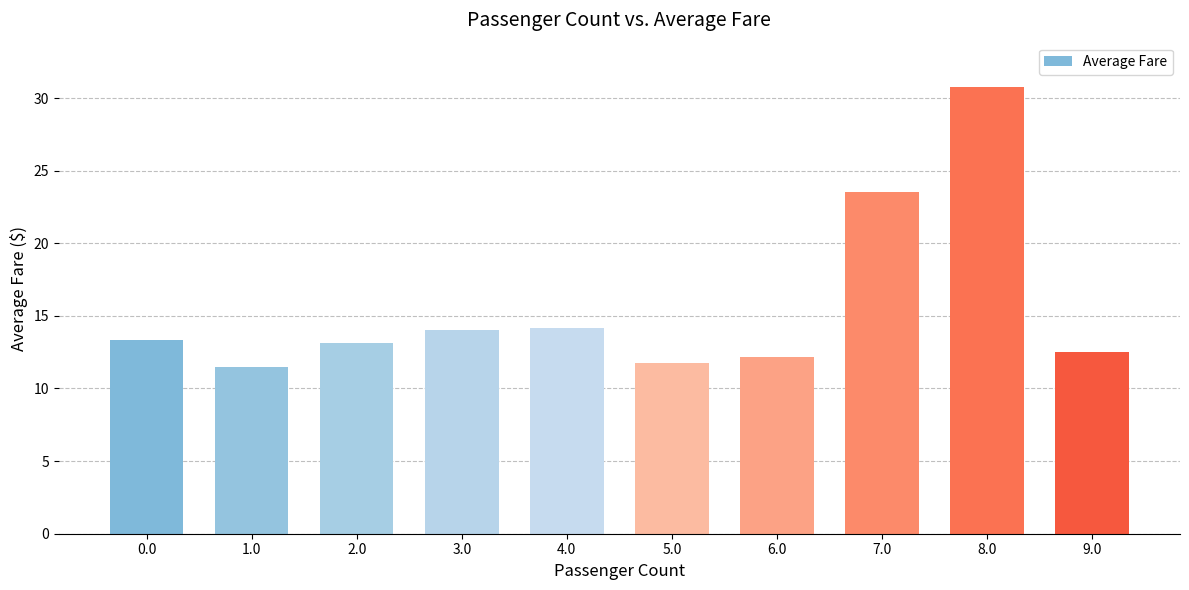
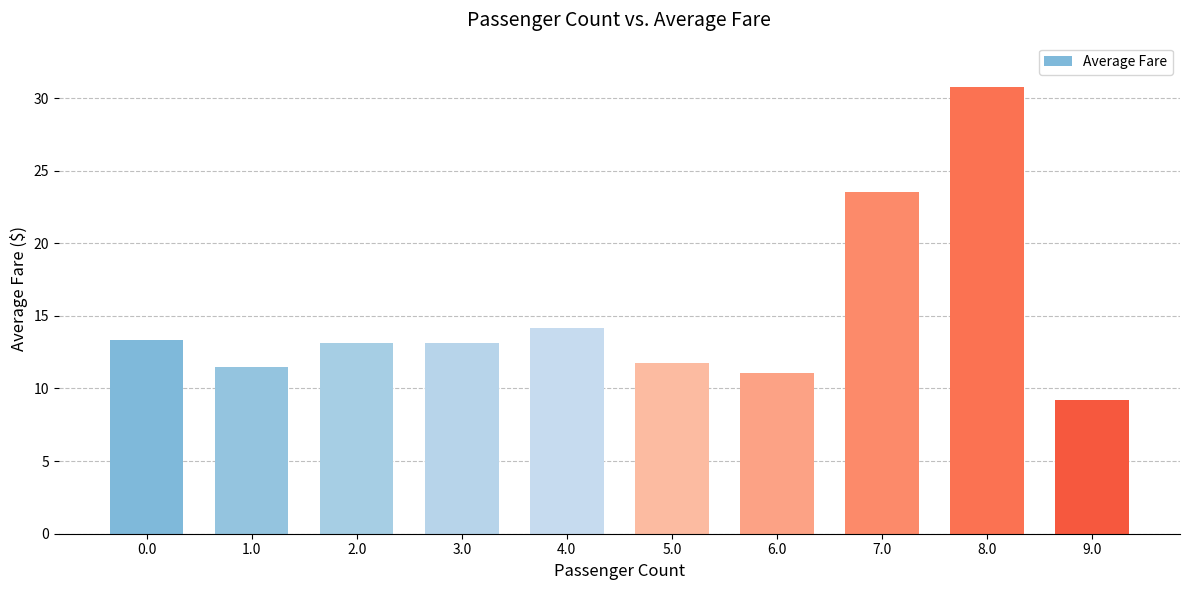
  {
    "0.0": 13.4,
    "1.0": 11.5,
    "2.0": 13.1,
-   "3.0": 14.1,
+   "3.0": 13.1,
    "4.0": 14.2,
    "5.0": 11.7,
-   "6.0": 12.2,
+   "6.0": 11.0,
    "7.0": 23.5,
    "8.0": 30.7,
-   "9.0": 12.5
+   "9.0": 9.2
  }
